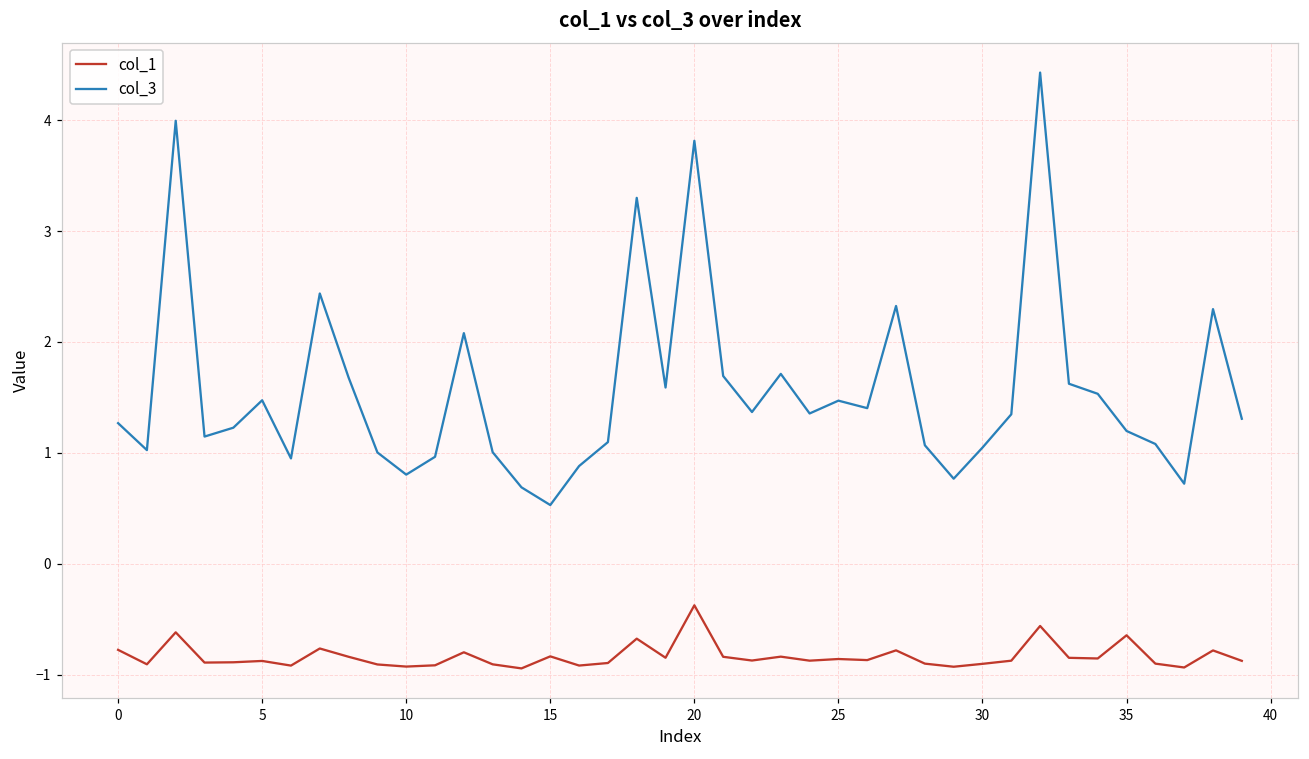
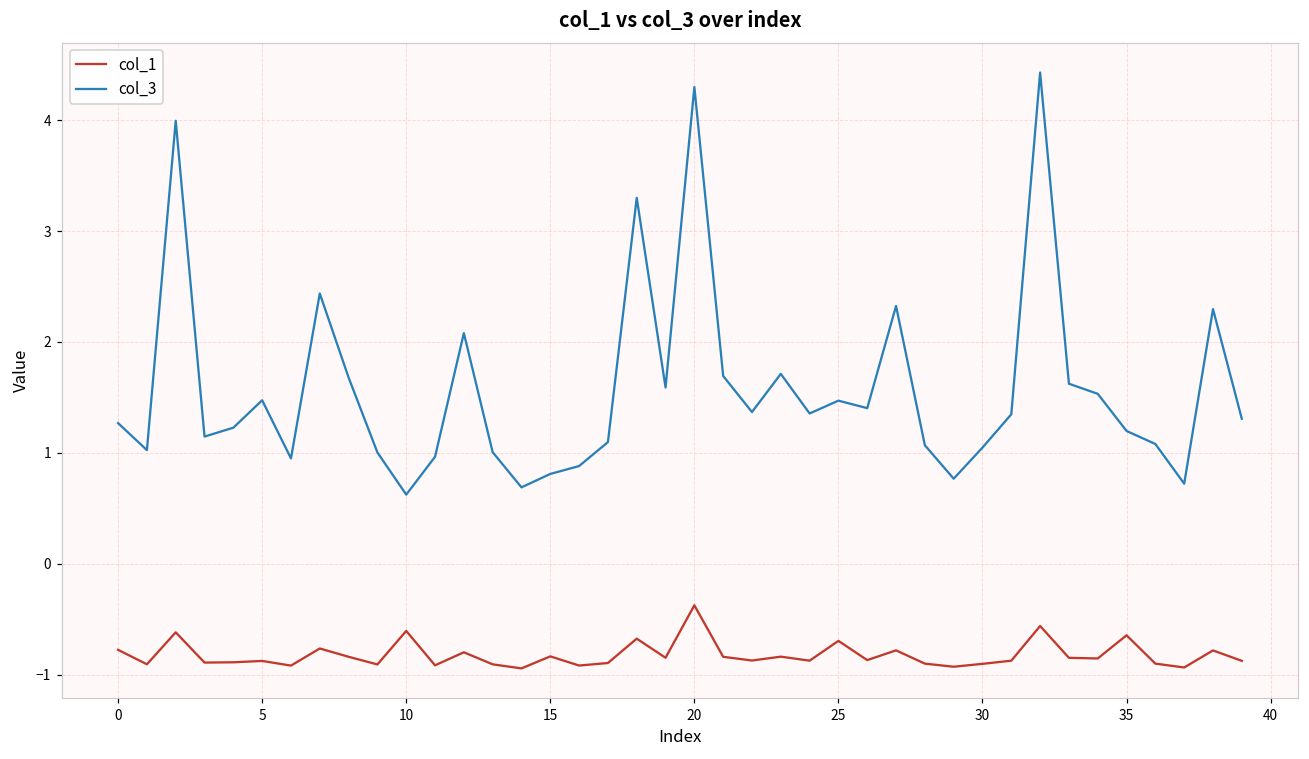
  {
    "col_1": {
      "0": -0.78,
      "5": -0.88,
-     "10": -0.93,
+     "10": -0.61,
      "15": -0.84,
      "20": -0.38,
-     "25": -0.86,
+     "25": -0.70,
      "30": -0.90,
      "35": -0.65
    },
    "col_3": {
      "0": 1.27,
      "5": 1.47,
-     "10": 0.80,
-     "15": 0.53,
-     "20": 3.81,
+     "10": 0.62,
+     "15": 0.81,
+     "20": 4.30,
      "25": 1.47,
      "30": 1.05,
      "35": 1.20
    }
  }
